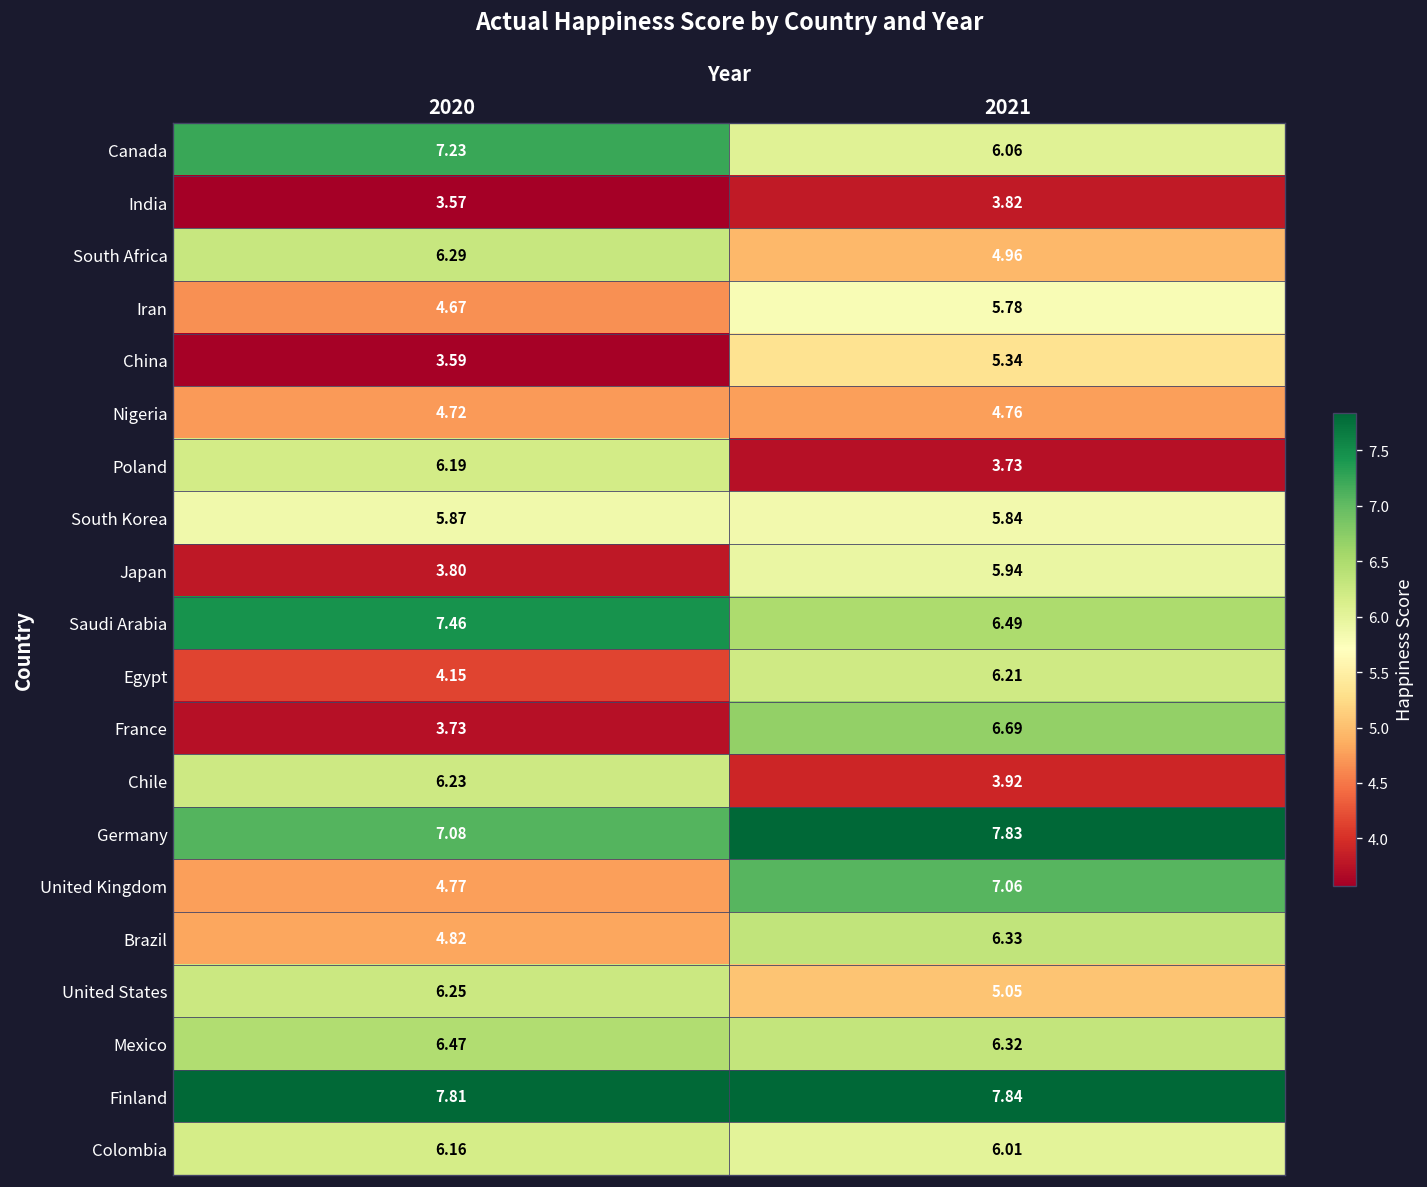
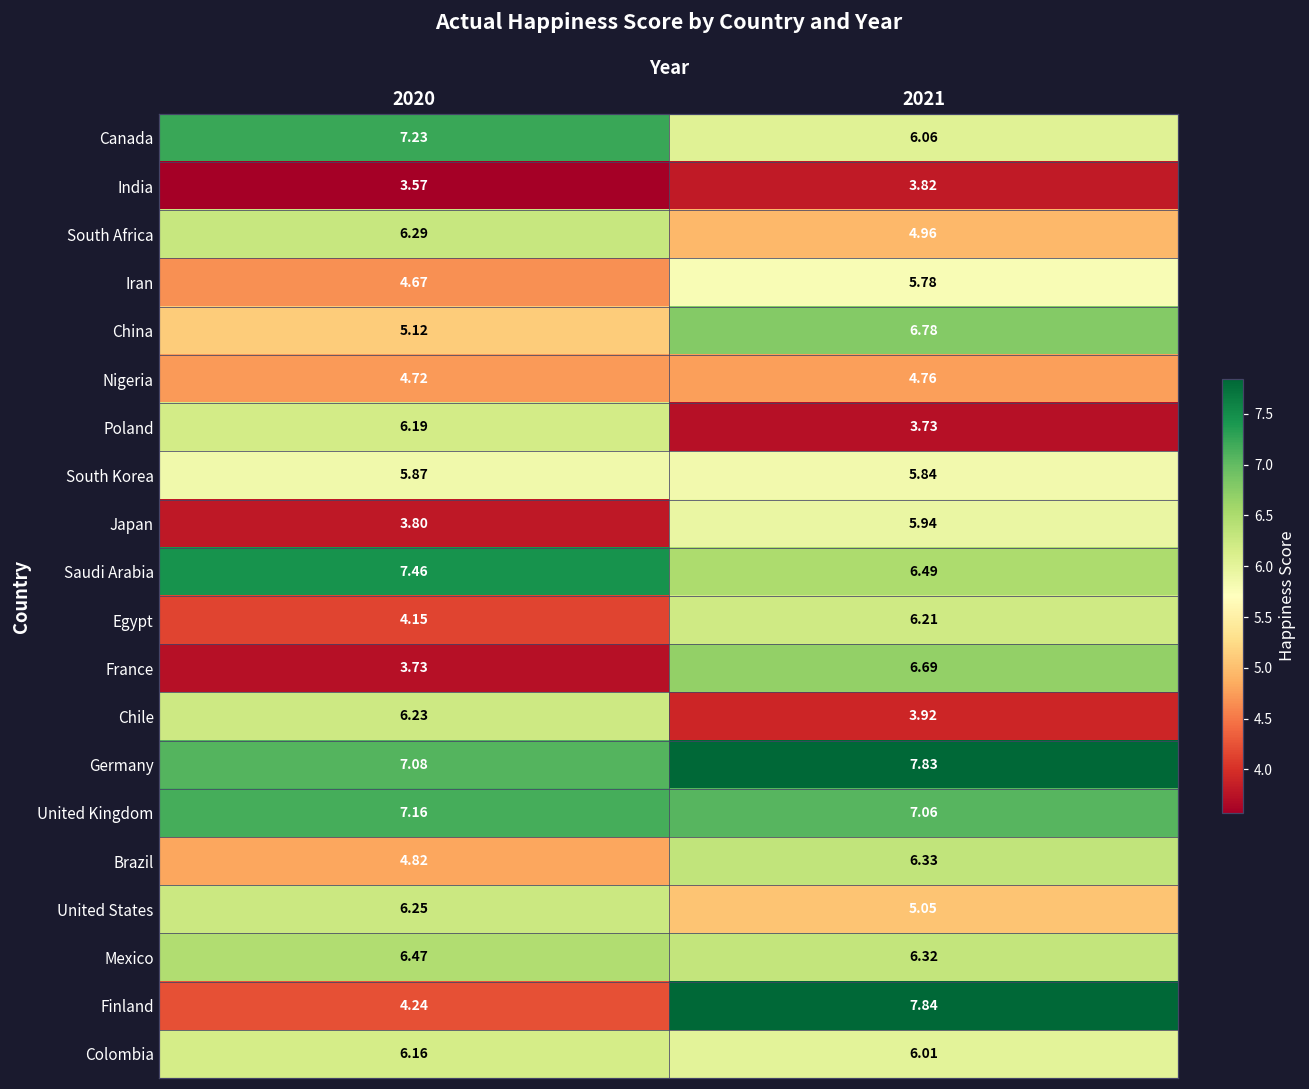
  {
    "Canada": {
      "2020": 7.23,
      "2021": 6.06
    },
    "India": {
      "2020": 3.57,
      "2021": 3.82
    },
    "South Africa": {
      "2020": 6.29,
      "2021": 4.96
    },
    "Iran": {
      "2020": 4.67,
      "2021": 5.78
    },
    "China": {
-     "2020": 3.59,
-     "2021": 5.34
+     "2020": 5.12,
+     "2021": 6.78
    },
    "Nigeria": {
      "2020": 4.72,
      "2021": 4.76
    },
    "Poland": {
      "2020": 6.19,
      "2021": 3.73
    },
    "South Korea": {
      "2020": 5.87,
      "2021": 5.84
    },
    "Japan": {
      "2020": 3.80,
      "2021": 5.94
    },
    "Saudi Arabia": {
      "2020": 7.46,
      "2021": 6.49
    },
    "Egypt": {
      "2020": 4.15,
      "2021": 6.21
    },
    "France": {
      "2020": 3.73,
      "2021": 6.69
    },
    "Chile": {
      "2020": 6.23,
      "2021": 3.92
    },
    "Germany": {
      "2020": 7.08,
      "2021": 7.83
    },
    "United Kingdom": {
-     "2020": 4.77,
+     "2020": 7.16,
      "2021": 7.06
    },
    "Brazil": {
      "2020": 4.82,
      "2021": 6.33
    },
    "United States": {
      "2020": 6.25,
      "2021": 5.05
    },
    "Mexico": {
      "2020": 6.47,
      "2021": 6.32
    },
    "Finland": {
-     "2020": 7.81,
+     "2020": 4.24,
      "2021": 7.84
    },
    "Colombia": {
      "2020": 6.16,
      "2021": 6.01
    }
  }
